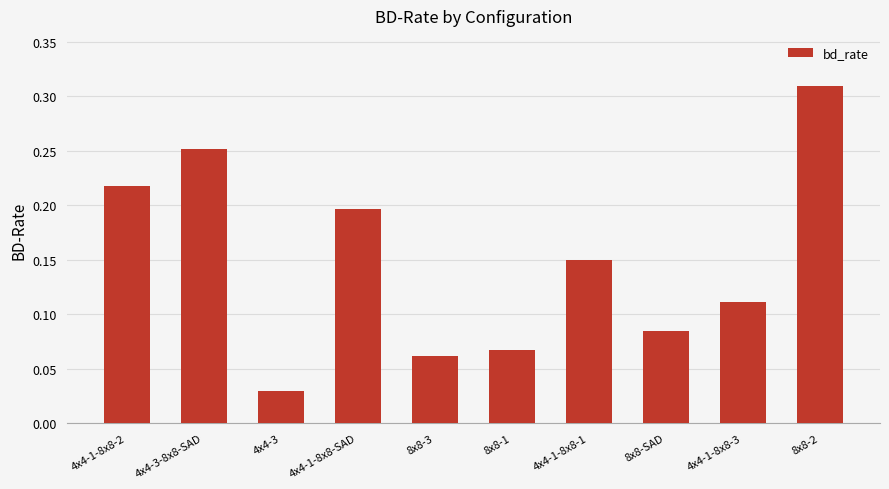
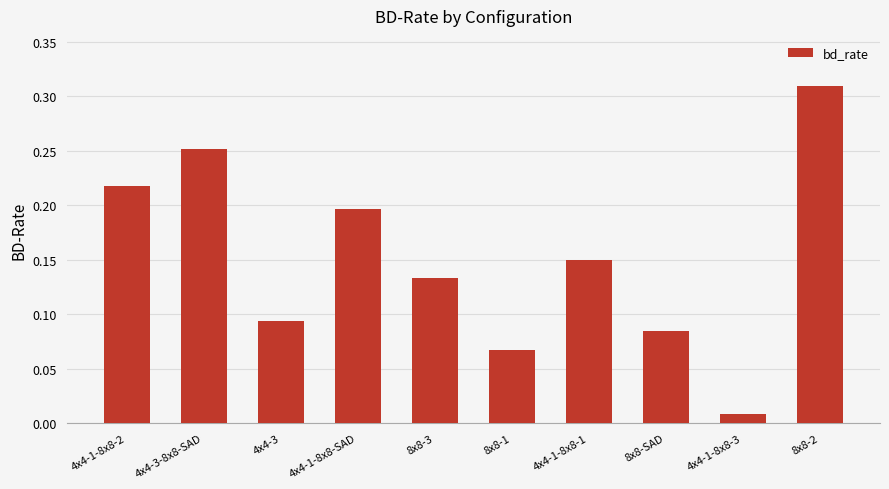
  {
    "4x4-1-8x8-2": 0.218,
    "4x4-3-8x8-SAD": 0.252,
-   "4x4-3": 0.029,
+   "4x4-3": 0.094,
    "4x4-1-8x8-SAD": 0.196,
-   "8x8-3": 0.062,
+   "8x8-3": 0.134,
    "8x8-1": 0.067,
    "4x4-1-8x8-1": 0.150,
    "8x8-SAD": 0.085,
-   "4x4-1-8x8-3": 0.112,
+   "4x4-1-8x8-3": 0.009,
    "8x8-2": 0.309
  }
